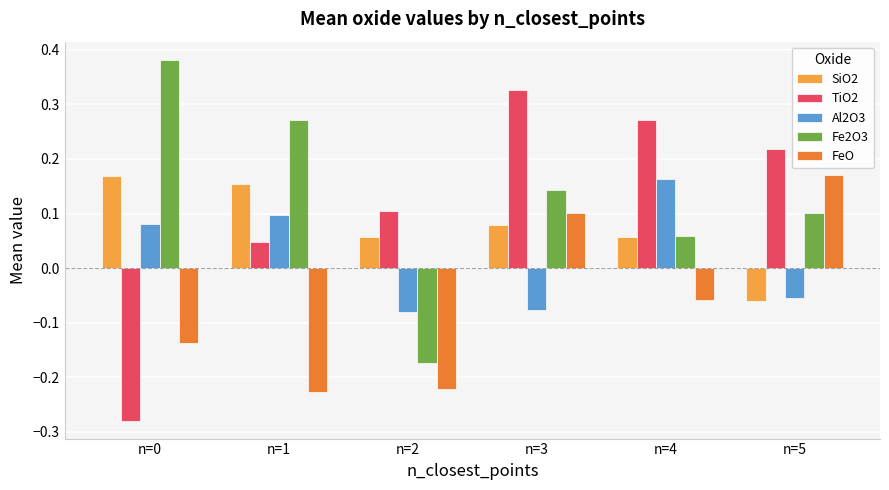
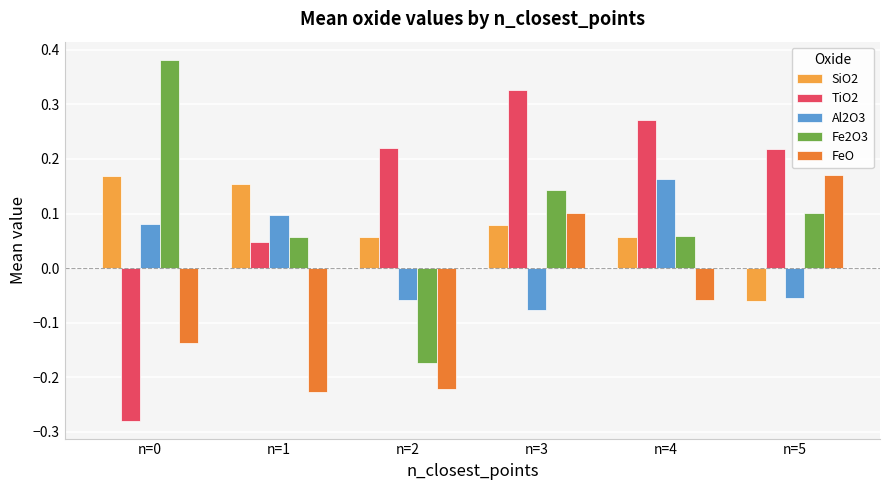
  {
    "TiO2": {
      "n=0": -0.28,
      "n=1": 0.05,
-     "n=2": 0.10,
+     "n=2": 0.22,
      "n=3": 0.33,
      "n=4": 0.27,
      "n=5": 0.22
    },
    "Al2O3": {
      "n=0": 0.08,
      "n=1": 0.10,
-     "n=2": -0.08,
+     "n=2": -0.06,
      "n=3": -0.08,
      "n=4": 0.16,
      "n=5": -0.06
    },
    "Fe2O3": {
      "n=0": 0.38,
-     "n=1": 0.27,
+     "n=1": 0.06,
      "n=2": -0.17,
      "n=3": 0.14,
      "n=4": 0.06,
      "n=5": 0.10
    }
  }
